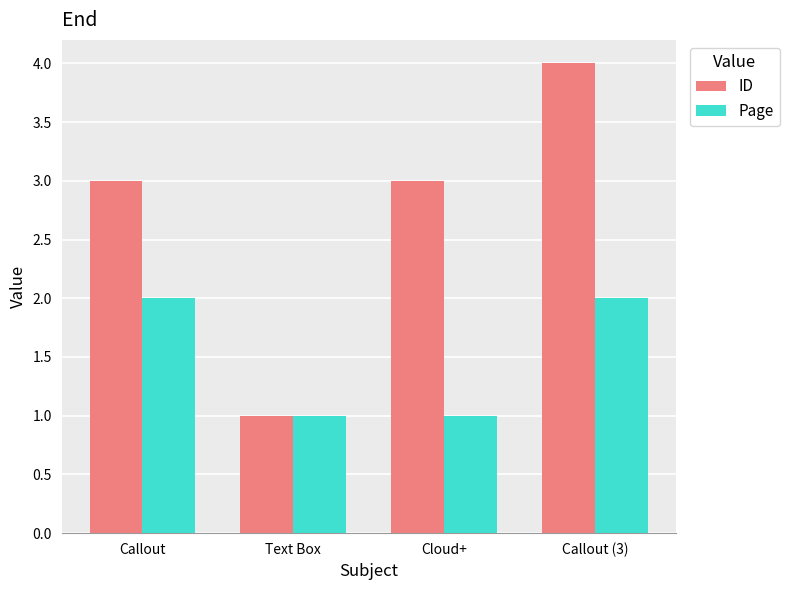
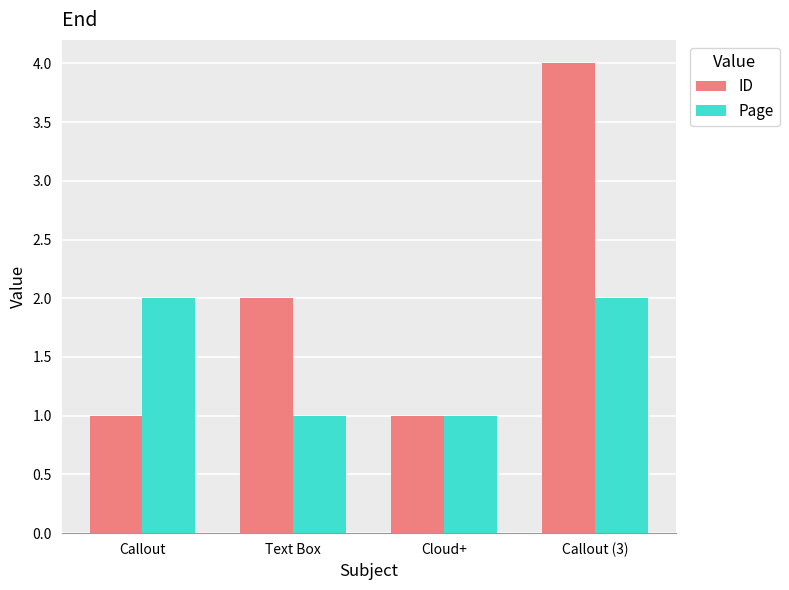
  {
    "ID": {
-     "Callout": 3,
-     "Text Box": 1,
-     "Cloud+": 3,
+     "Callout": 1,
+     "Text Box": 2,
+     "Cloud+": 1,
      "Callout (3)": 4
    },
    "Page": {
      "Callout": 2,
      "Text Box": 1,
      "Cloud+": 1,
      "Callout (3)": 2
    }
  }
